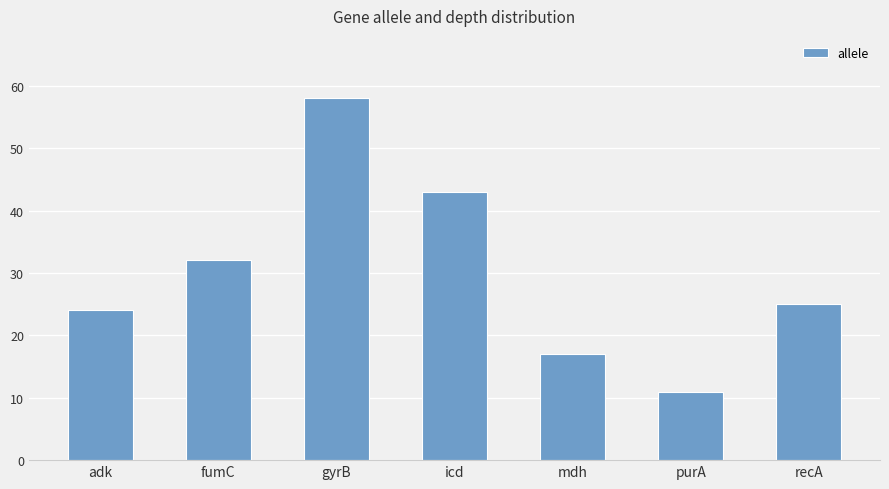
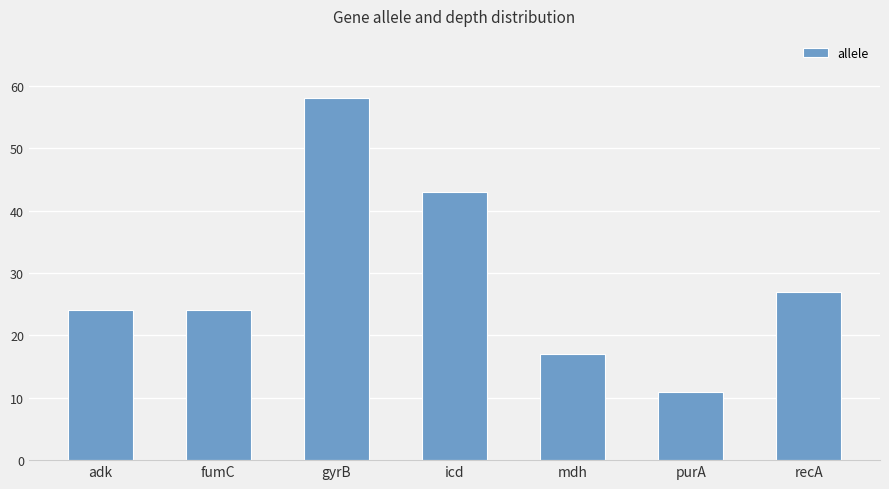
  {
    "adk": 24,
-   "fumC": 32,
+   "fumC": 24,
    "gyrB": 58,
    "icd": 43,
    "mdh": 17,
    "purA": 11,
-   "recA": 25
+   "recA": 27
  }
